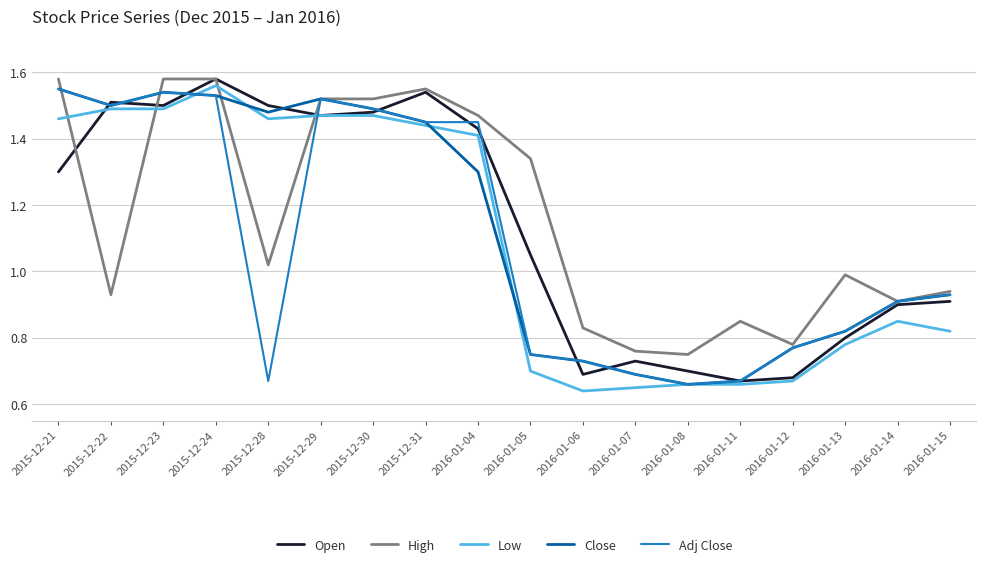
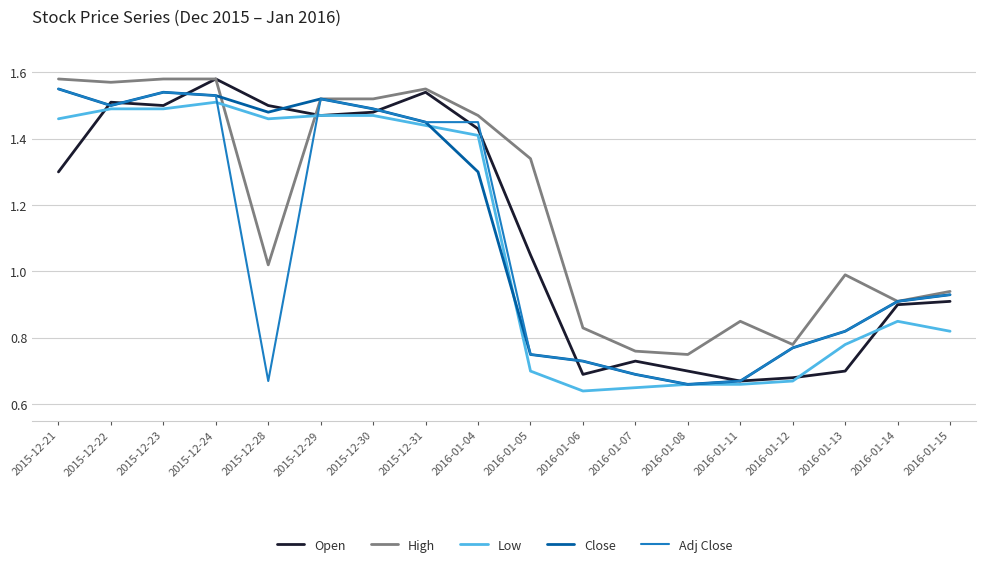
  {
    "Open": {
      "2015-12-21": 1.3,
      "2015-12-22": 1.51,
      "2015-12-23": 1.5,
      "2015-12-28": 1.5,
      "2015-12-30": 1.48,
      "2015-12-31": 1.54,
      "2016-01-04": 1.43,
      "2016-01-05": 1.05,
      "2016-01-06": 0.69,
      "2016-01-07": 0.73,
      "2016-01-08": 0.7,
      "2016-01-12": 0.68,
-     "2016-01-13": 0.8,
+     "2016-01-13": 0.7,
      "2016-01-14": 0.9,
      "2016-01-15": 0.91
    },
    "High": {
      "2015-12-21": 1.58,
-     "2015-12-22": 0.93,
+     "2015-12-22": 1.57,
      "2015-12-23": 1.58,
      "2015-12-28": 1.02,
      "2015-12-30": 1.52,
      "2015-12-31": 1.55,
      "2016-01-04": 1.47,
      "2016-01-05": 1.34,
      "2016-01-06": 0.83,
      "2016-01-07": 0.76,
      "2016-01-08": 0.75,
      "2016-01-11": 0.85,
      "2016-01-12": 0.78,
      "2016-01-13": 0.99,
      "2016-01-15": 0.94
    },
    "Low": {
      "2015-12-21": 1.46,
      "2015-12-22": 1.49,
      "2015-12-23": 1.49,
-     "2015-12-24": 1.56,
+     "2015-12-24": 1.51,
      "2015-12-28": 1.46,
      "2015-12-30": 1.47,
      "2015-12-31": 1.44,
      "2016-01-04": 1.41,
      "2016-01-05": 0.70,
      "2016-01-06": 0.64,
      "2016-01-07": 0.65,
      "2016-01-11": 0.66,
      "2016-01-12": 0.67,
      "2016-01-13": 0.78,
      "2016-01-14": 0.85,
      "2016-01-15": 0.82
    }
  }
